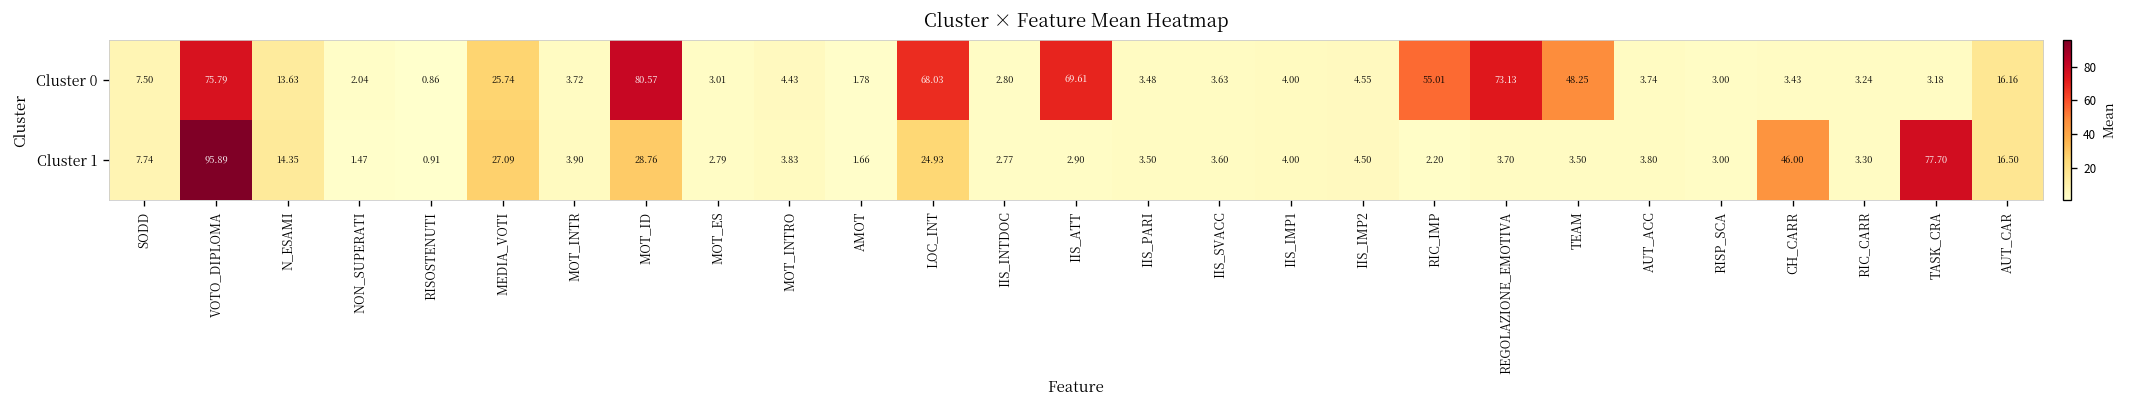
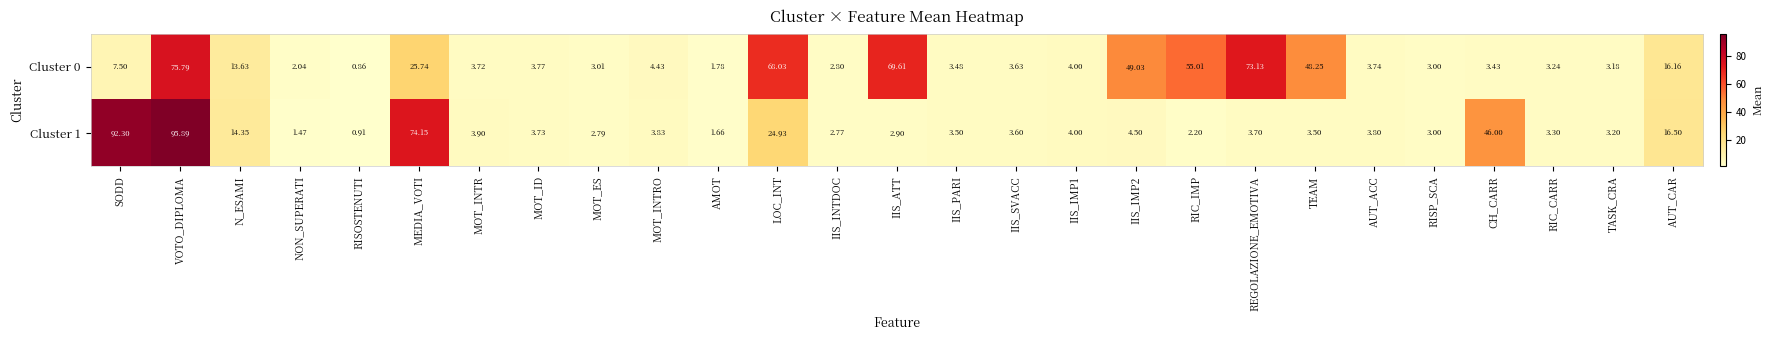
  {
    "Cluster 0": {
      "SODD": 7.50,
      "VOTO_DIPLOMA": 75.79,
      "N_ESAMI": 13.63,
      "NON_SUPERATI": 2.04,
      "RISOSTENUTI": 0.86,
      "MEDIA_VOTI": 25.74,
      "MOT_INTR": 3.72,
-     "MOT_ID": 80.57,
+     "MOT_ID": 3.77,
      "MOT_ES": 3.01,
      "MOT_INTRO": 4.43,
      "AMOT": 1.78,
      "LOC_INT": 68.03,
      "IIS_INTDOC": 2.80,
      "IIS_ATT": 69.61,
      "IIS_PARI": 3.48,
      "IIS_SVACC": 3.63,
      "IIS_IMP1": 4.00,
-     "IIS_IMP2": 4.55,
+     "IIS_IMP2": 49.03,
      "RIC_IMP": 55.01,
      "REGOLAZIONE_EMOTIVA": 73.13,
      "TEAM": 48.25,
      "AUT_ACC": 3.74,
      "RISP_SCA": 3.00,
      "CH_CARR": 3.43,
      "RIC_CARR": 3.24,
      "TASK_CRA": 3.18,
      "AUT_CAR": 16.16
    },
    "Cluster 1": {
-     "SODD": 7.74,
+     "SODD": 92.30,
      "VOTO_DIPLOMA": 95.89,
      "N_ESAMI": 14.35,
      "NON_SUPERATI": 1.47,
      "RISOSTENUTI": 0.91,
-     "MEDIA_VOTI": 27.09,
+     "MEDIA_VOTI": 74.15,
      "MOT_INTR": 3.90,
-     "MOT_ID": 28.76,
+     "MOT_ID": 3.73,
      "MOT_ES": 2.79,
      "MOT_INTRO": 3.83,
      "AMOT": 1.66,
      "LOC_INT": 24.93,
      "IIS_INTDOC": 2.77,
      "IIS_ATT": 2.90,
      "IIS_PARI": 3.50,
      "IIS_SVACC": 3.60,
      "IIS_IMP1": 4.00,
      "IIS_IMP2": 4.50,
      "RIC_IMP": 2.20,
      "REGOLAZIONE_EMOTIVA": 3.70,
      "TEAM": 3.50,
      "AUT_ACC": 3.80,
      "RISP_SCA": 3.00,
      "CH_CARR": 46.00,
      "RIC_CARR": 3.30,
-     "TASK_CRA": 77.70,
+     "TASK_CRA": 3.20,
      "AUT_CAR": 16.50
    }
  }
